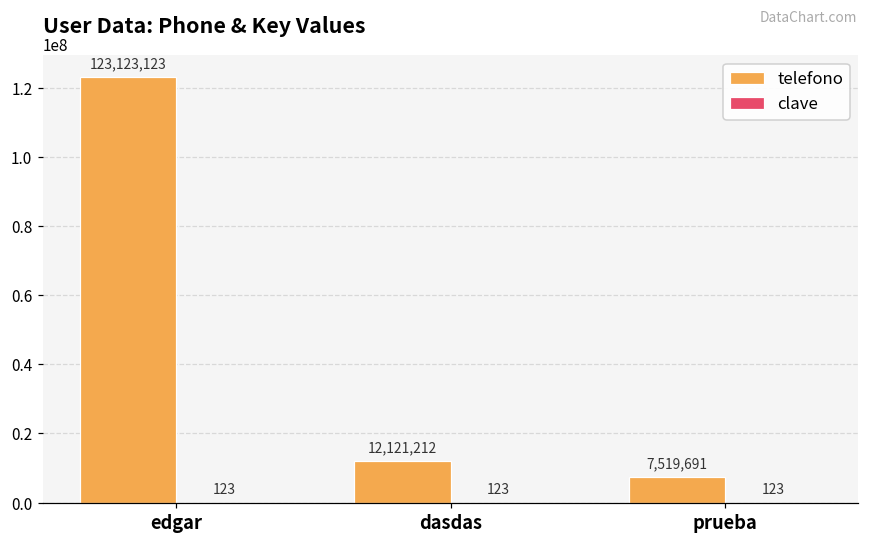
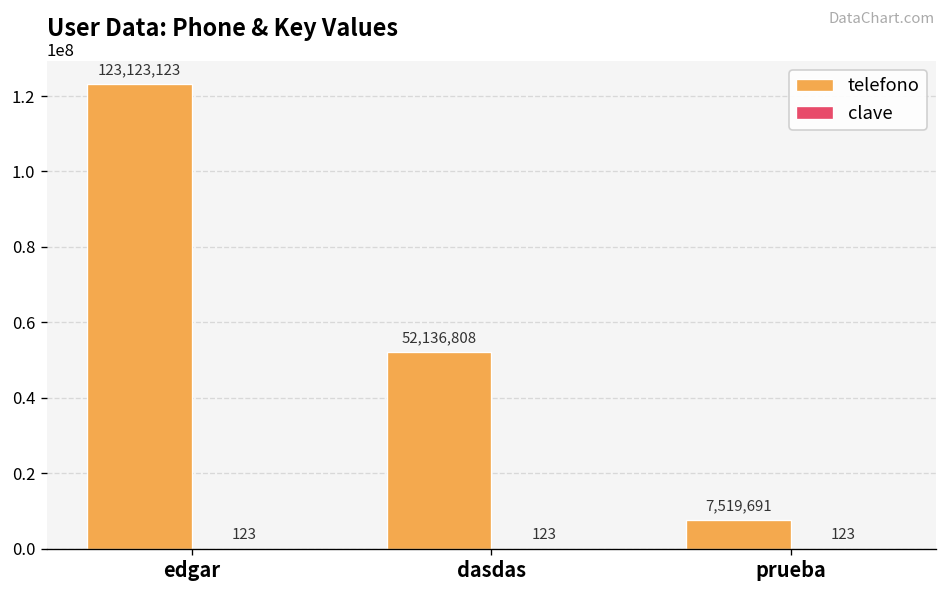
  {
    "telefono": {
      "edgar": "123,123,123",
-     "dasdas": "12,121,212",
+     "dasdas": "52,136,808",
      "prueba": "7,519,691"
    },
    "clave": {
      "edgar": "123",
      "dasdas": "123",
      "prueba": "123"
    }
  }
